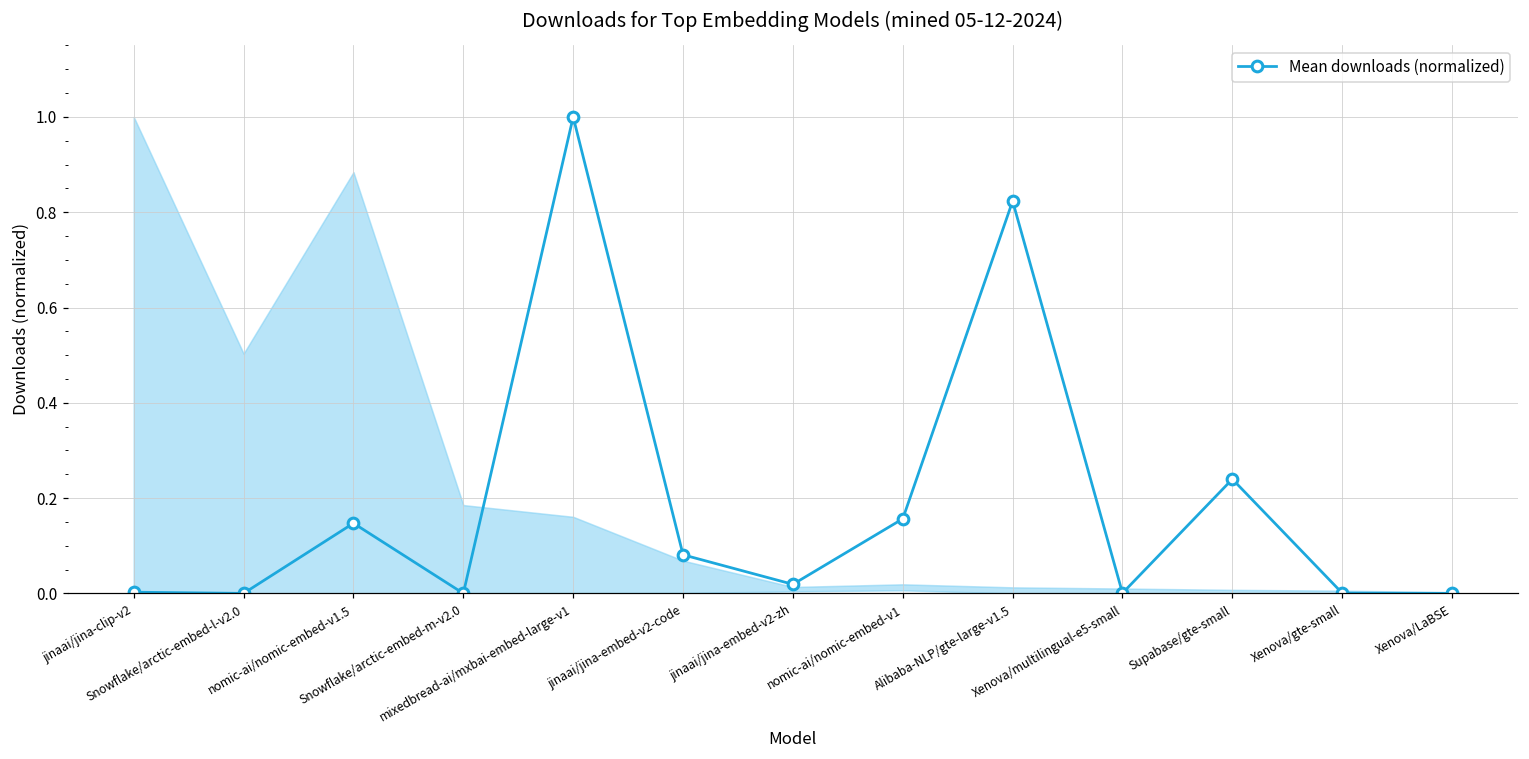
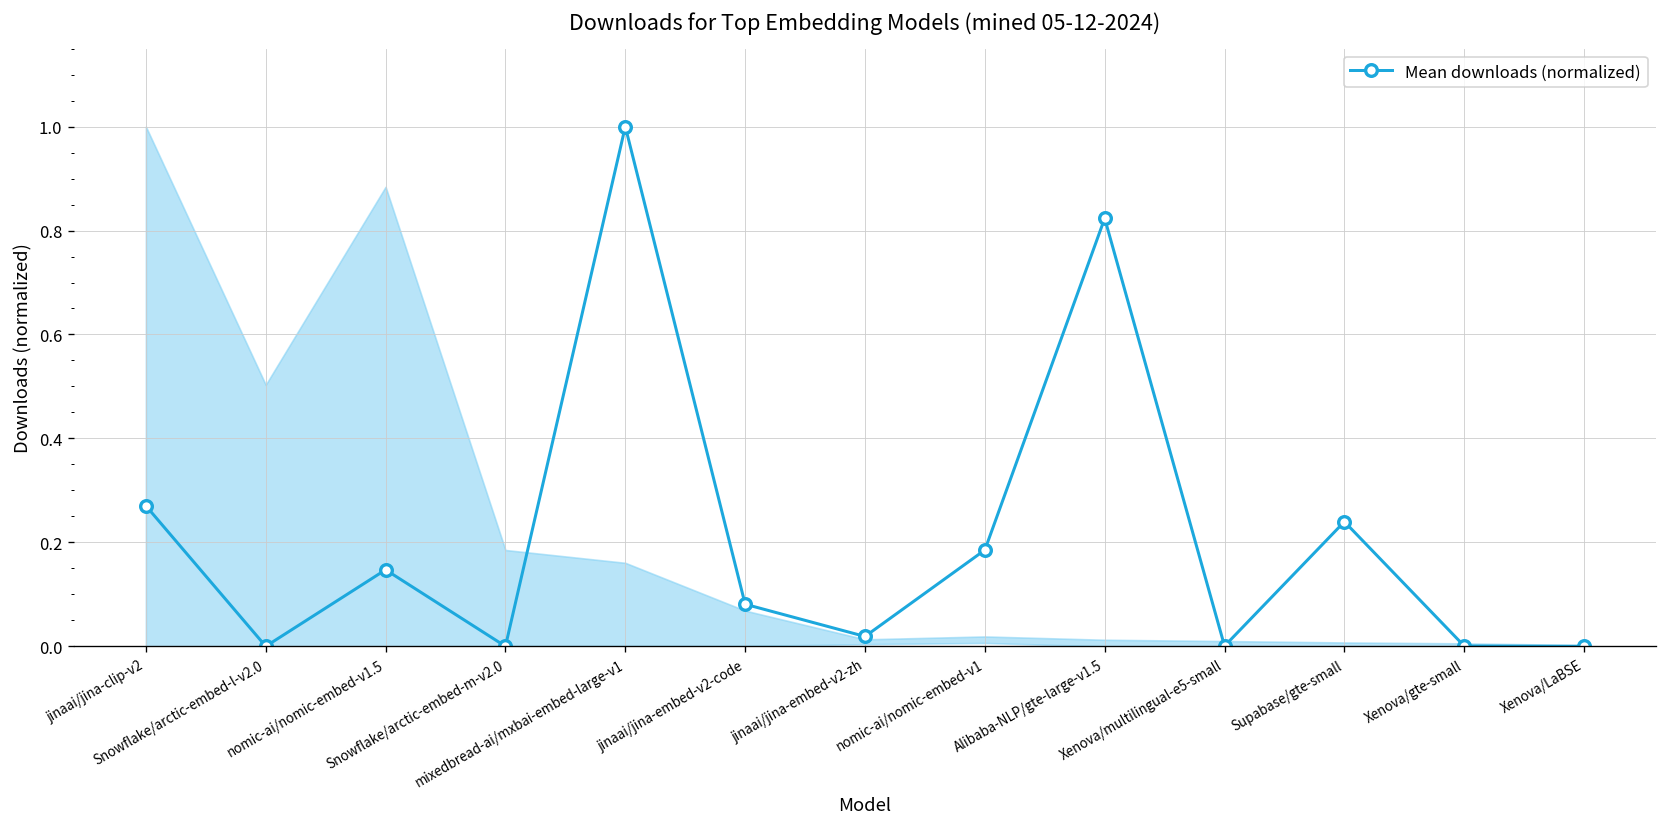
  {
    "Mean downloads (normalized)": {
-     "jinaai/jina-clip-v2": 0.00,
+     "jinaai/jina-clip-v2": 0.27,
      "Snowflake/arctic-embed-l-v2.0": 0.00,
      "nomic-ai/nomic-embed-v1.5": 0.15,
      "Snowflake/arctic-embed-m-v2.0": 0.00,
      "mixedbread-ai/mxbai-embed-large-v1": 1.00,
      "jinaai/jina-embed-v2-code": 0.08,
-     "nomic-ai/nomic-embed-v1": 0.16,
+     "nomic-ai/nomic-embed-v1": 0.19,
      "Alibaba-NLP/gte-large-v1.5": 0.82,
      "Xenova/multilingual-e5-small": 0.00,
      "Supabase/gte-small": 0.24
    }
  }
